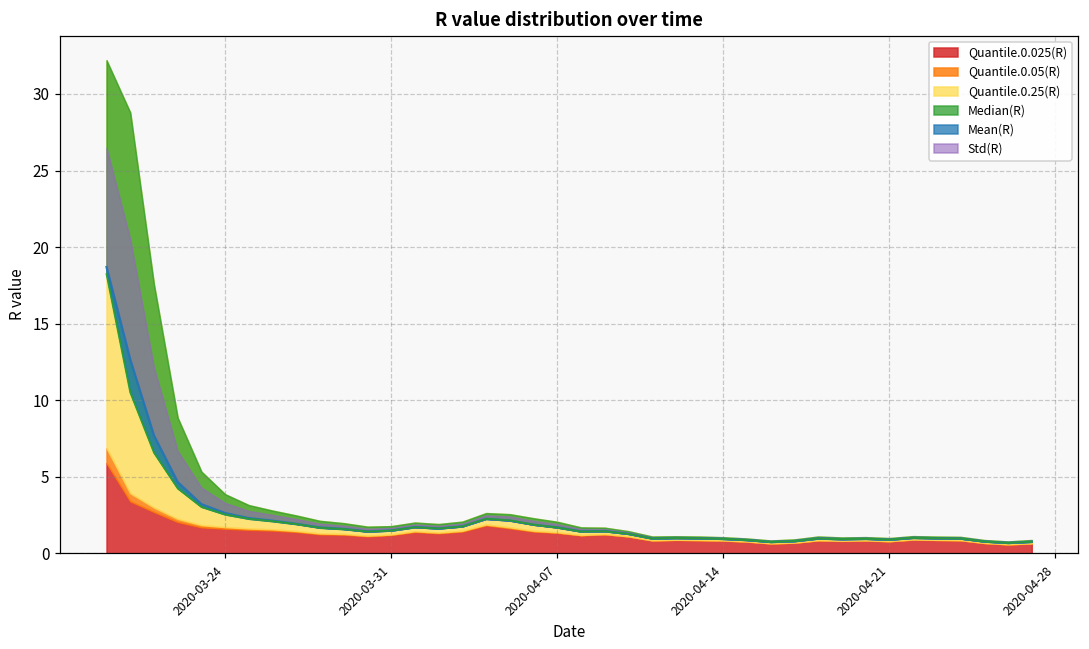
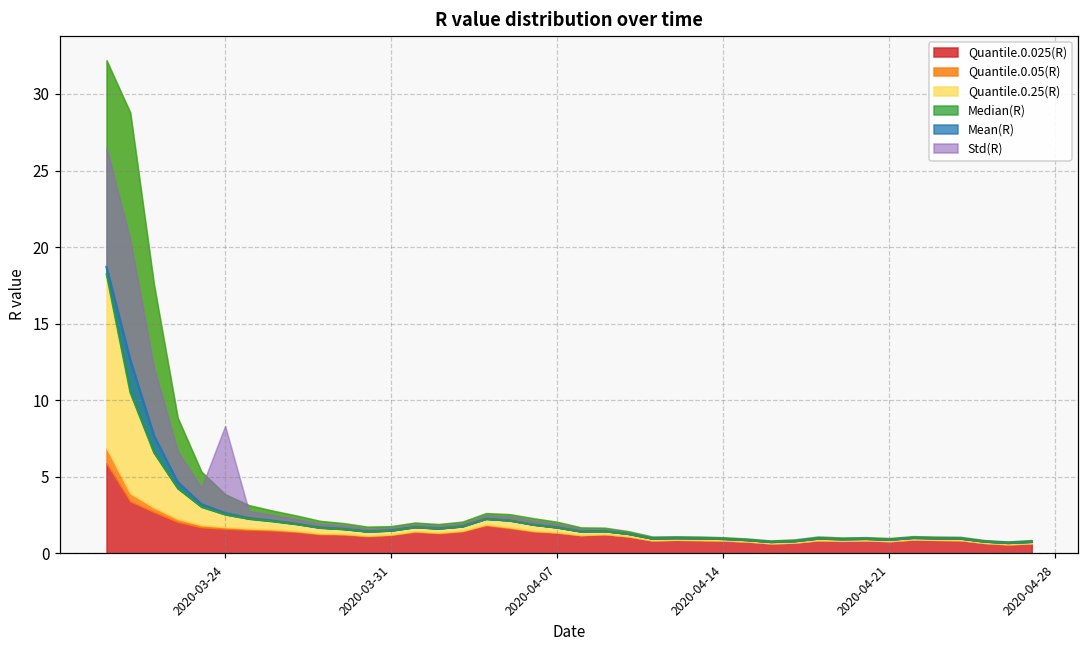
  {
    "Std(R)": {
-     "2020-03-24": 0.7
+     "2020-03-24": 5.7
    }
  }
